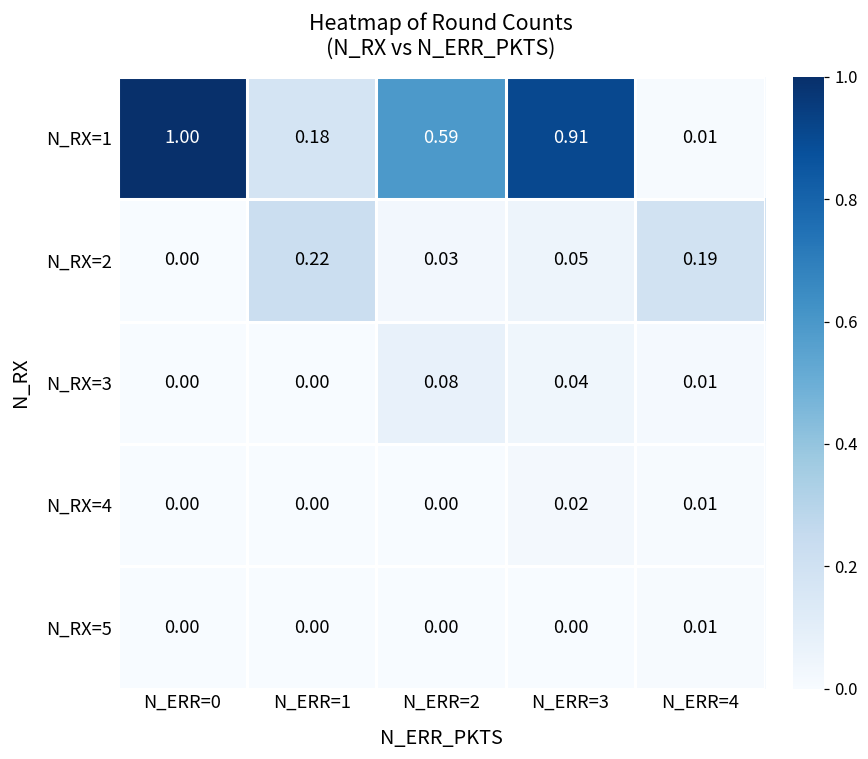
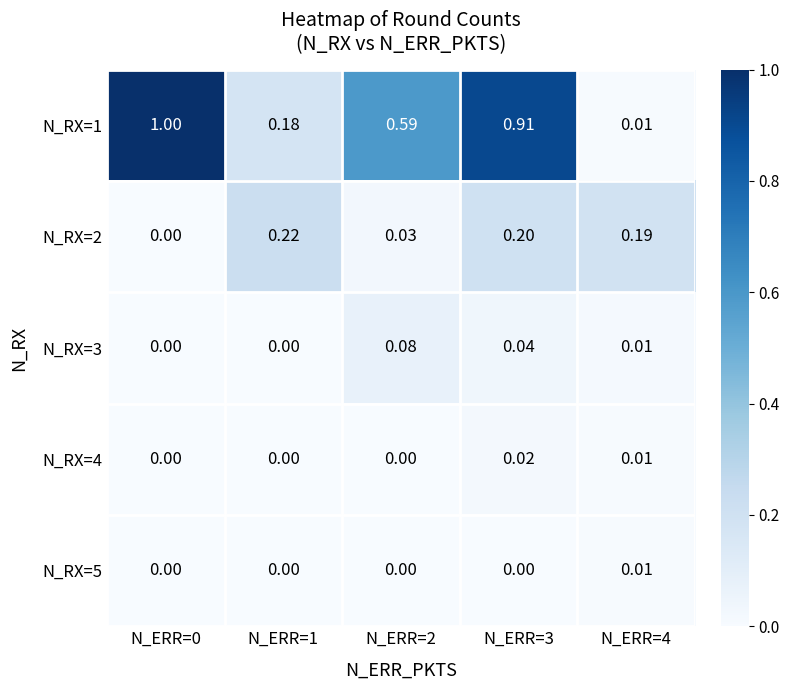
  {
    "N_RX=1": {
      "N_ERR=0": 1.00,
      "N_ERR=1": 0.18,
      "N_ERR=2": 0.59,
      "N_ERR=3": 0.91,
      "N_ERR=4": 0.01
    },
    "N_RX=2": {
      "N_ERR=0": 0.00,
      "N_ERR=1": 0.22,
      "N_ERR=2": 0.03,
-     "N_ERR=3": 0.05,
+     "N_ERR=3": 0.20,
      "N_ERR=4": 0.19
    },
    "N_RX=3": {
      "N_ERR=0": 0.00,
      "N_ERR=1": 0.00,
      "N_ERR=2": 0.08,
      "N_ERR=3": 0.04,
      "N_ERR=4": 0.01
    },
    "N_RX=4": {
      "N_ERR=0": 0.00,
      "N_ERR=1": 0.00,
      "N_ERR=2": 0.00,
      "N_ERR=3": 0.02,
      "N_ERR=4": 0.01
    },
    "N_RX=5": {
      "N_ERR=0": 0.00,
      "N_ERR=1": 0.00,
      "N_ERR=2": 0.00,
      "N_ERR=3": 0.00,
      "N_ERR=4": 0.01
    }
  }
